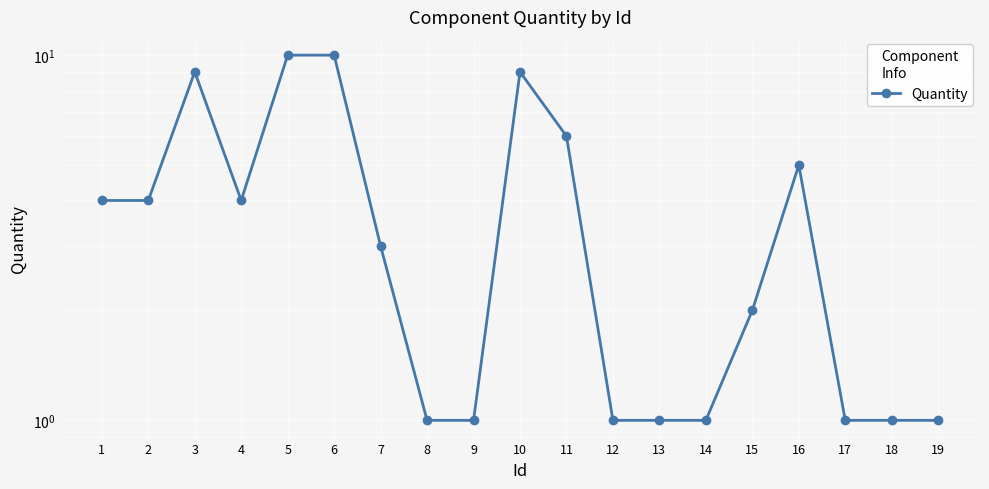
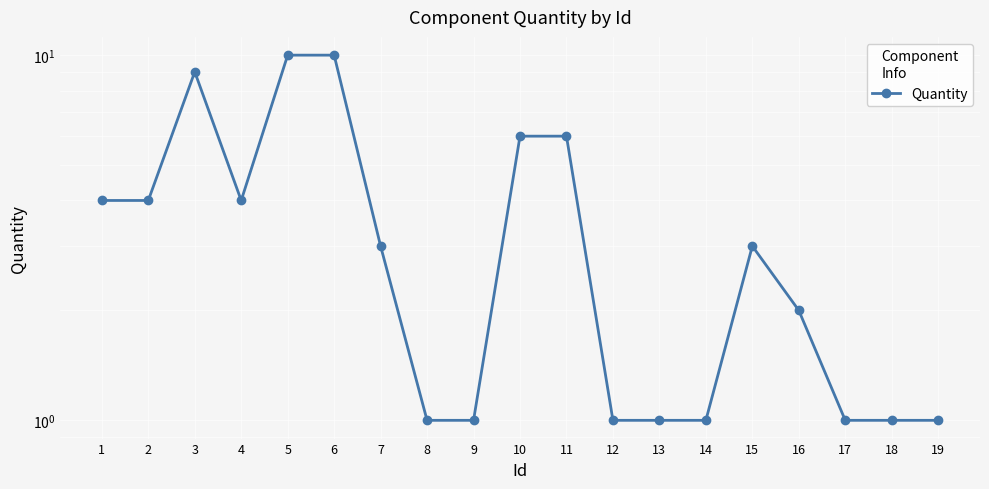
  {
    "1": 4,
    "2": 4,
    "3": 9,
    "4": 4,
    "5": 10,
    "6": 10,
    "7": 3,
    "8": 1,
    "9": 1,
-   "10": 9,
+   "10": 6,
    "11": 6,
    "12": 1,
    "13": 1,
    "14": 1,
-   "15": 2,
-   "16": 5,
+   "15": 3,
+   "16": 2,
    "17": 1,
    "18": 1,
    "19": 1
  }
